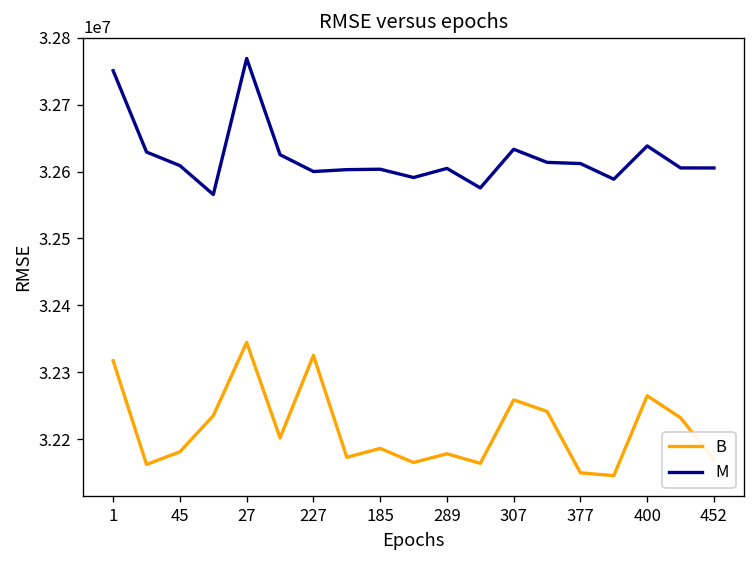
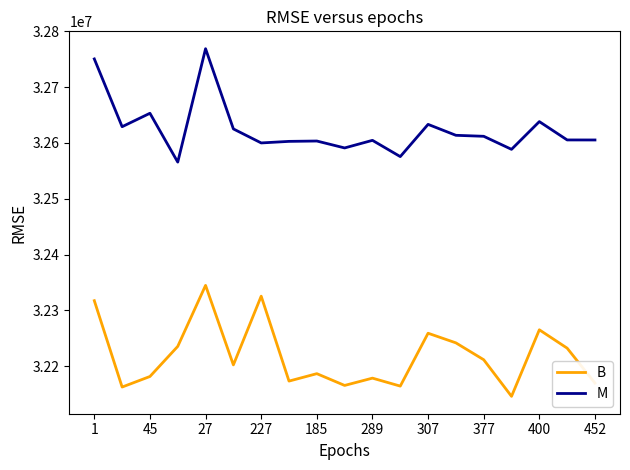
  {
    "B": {
      "45": 32180000,
      "27": 32340000,
      "227": 32330000,
      "185": 32190000,
      "289": 32180000,
      "307": 32260000,
-     "377": 32150000,
+     "377": 32210000,
      "400": 32270000
    },
    "M": {
-     "45": 32610000,
+     "45": 32650000,
      "27": 32770000,
      "227": 32600000,
      "185": 32600000,
      "289": 32600000,
      "307": 32630000,
      "377": 32610000,
      "400": 32640000,
      "452": 32610000
    }
  }
